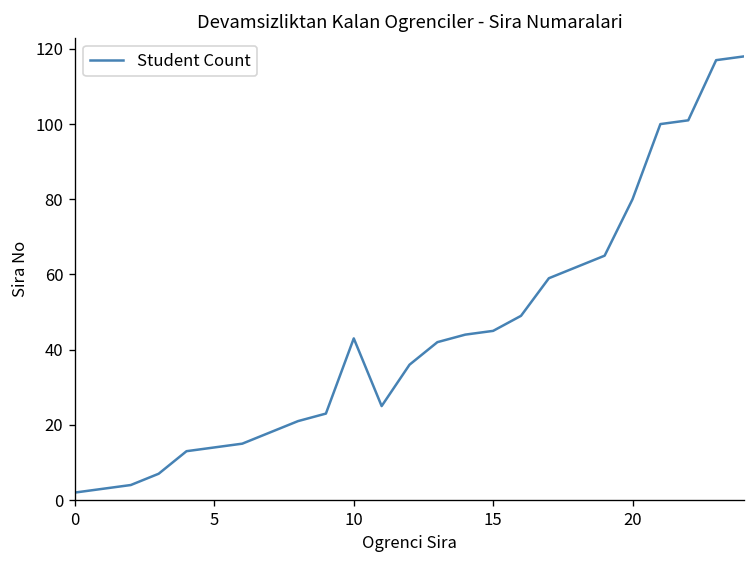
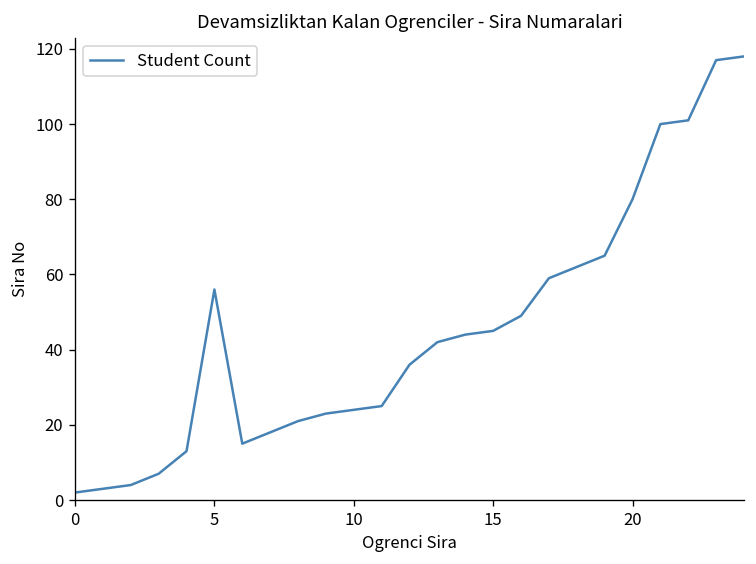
  {
    "0": 2,
-   "5": 14,
-   "10": 43,
+   "5": 56,
+   "10": 24,
    "15": 45,
    "20": 80
  }
